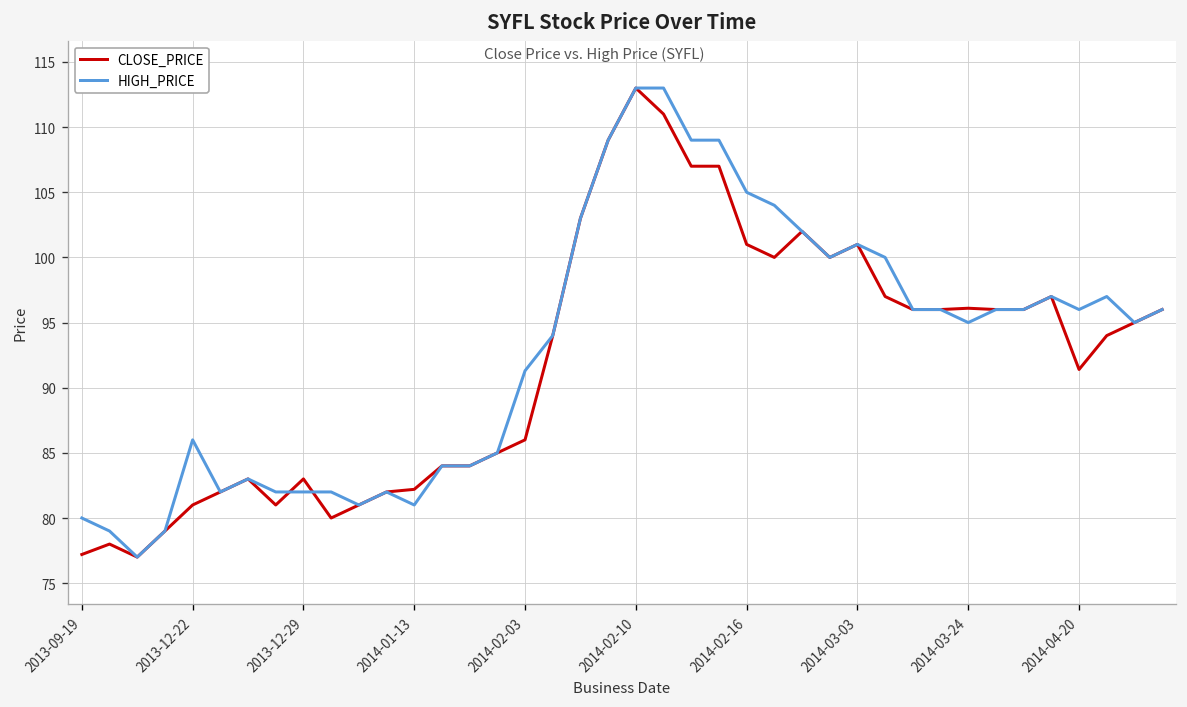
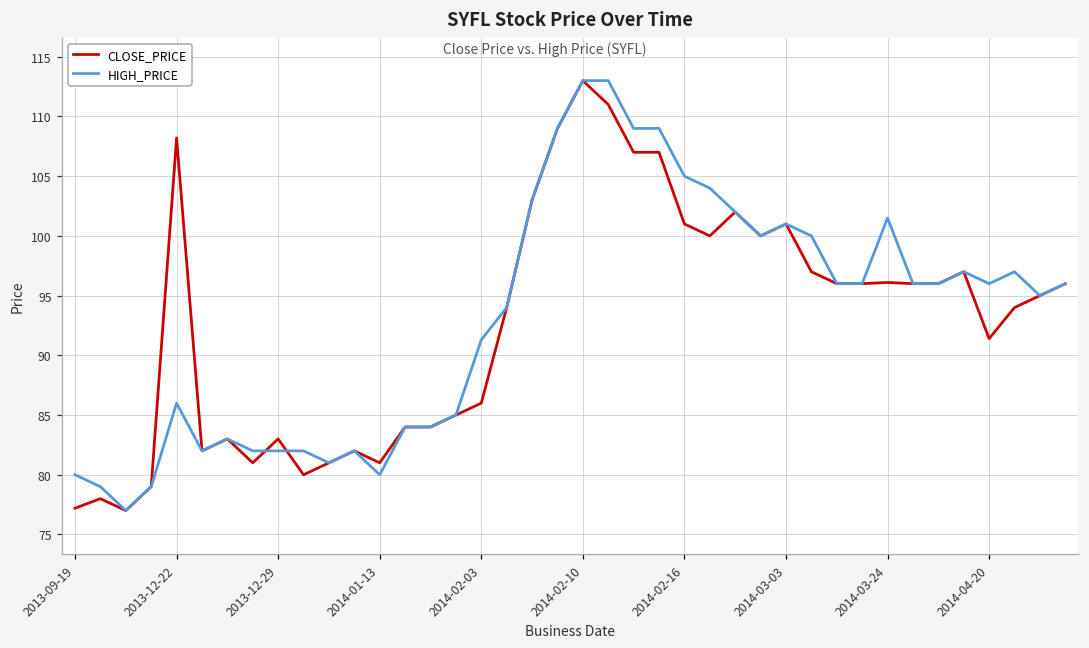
  {
    "CLOSE_PRICE": {
      "2013-09-19": 77.2,
-     "2013-12-22": 81.0,
+     "2013-12-22": 108.2,
      "2013-12-29": 83.0,
-     "2014-01-13": 82.2,
+     "2014-01-13": 81.0,
      "2014-02-03": 86.0,
      "2014-02-16": 101.0,
      "2014-03-24": 96.1,
      "2014-04-20": 91.4
    },
    "HIGH_PRICE": {
      "2013-09-19": 80.0,
      "2013-12-22": 86.0,
      "2013-12-29": 82.0,
-     "2014-01-13": 81,
+     "2014-01-13": 80,
      "2014-02-03": 91.3,
      "2014-02-16": 105.0,
-     "2014-03-24": 95.0,
+     "2014-03-24": 101.5,
      "2014-04-20": 96.0
    }
  }
